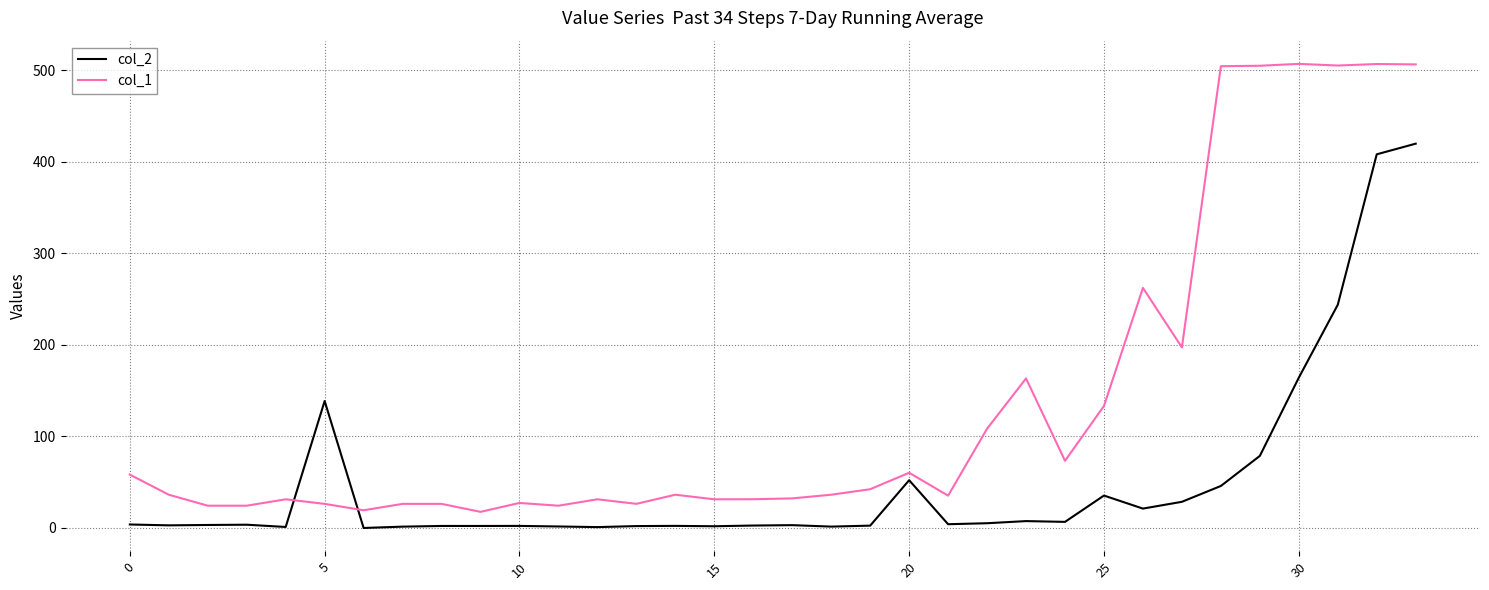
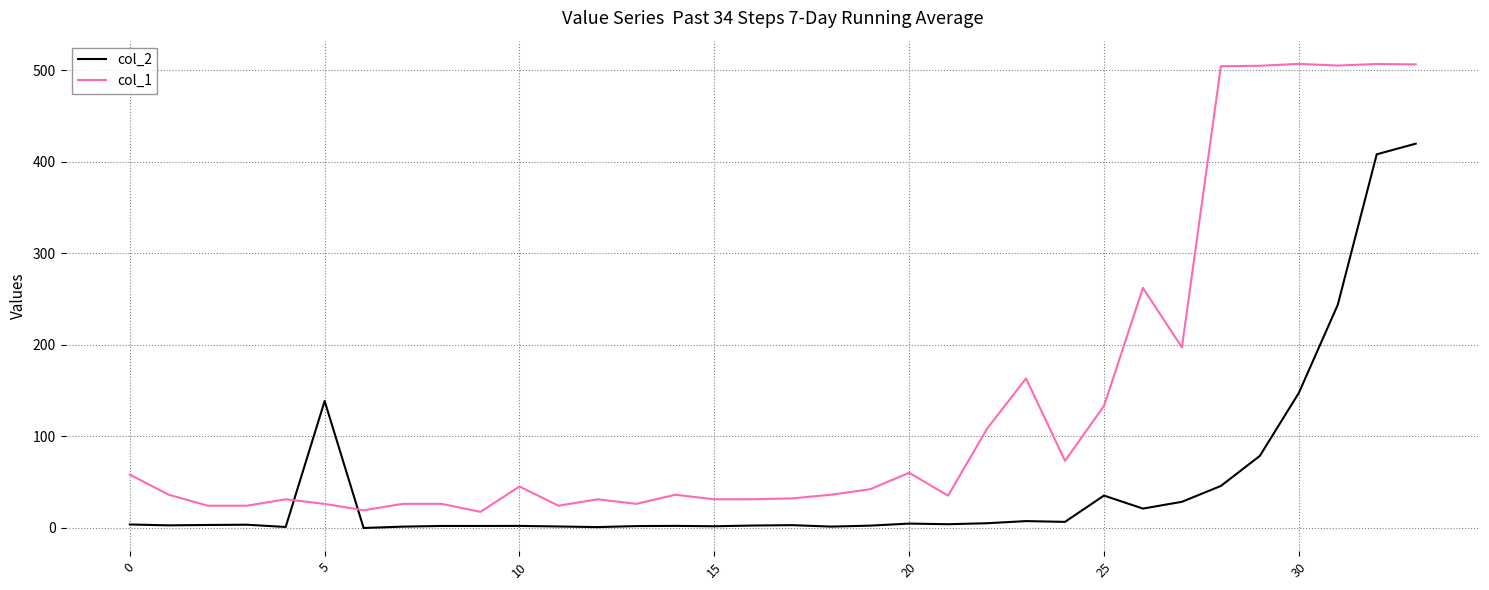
  {
    "col_2": {
      "0": 0,
      "5": 140,
      "10": 0,
      "15": 0,
-     "20": 50,
+     "20": 0,
      "25": 40,
-     "30": 160
+     "30": 150
    },
    "col_1": {
      "0": 60,
      "5": 30,
-     "10": 30,
+     "10": 50,
      "15": 30,
      "20": 60,
      "25": 130,
      "30": 510
    }
  }
